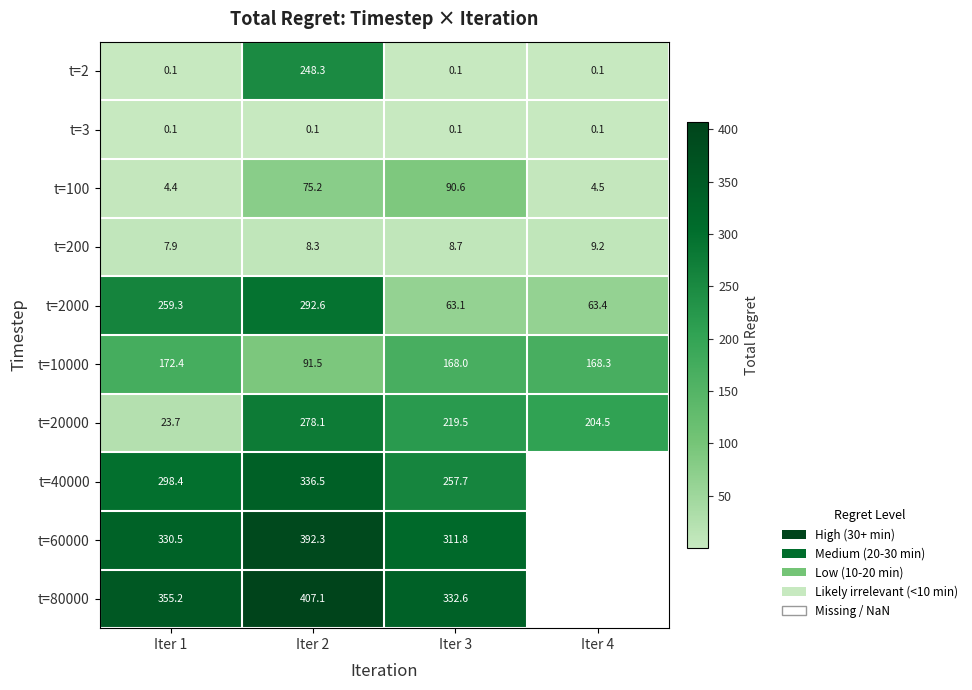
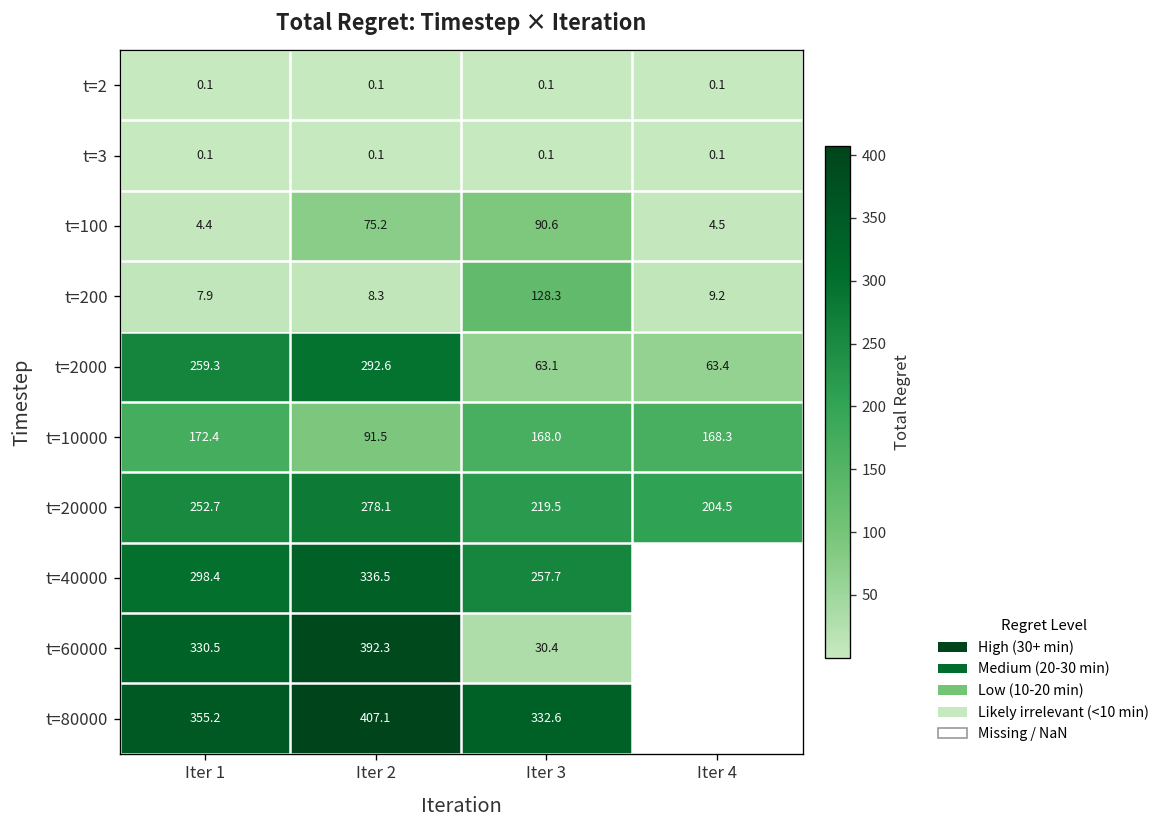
  {
    "t=2": {
      "Iter 1": 0.1,
-     "Iter 2": 248.3,
+     "Iter 2": 0.1,
      "Iter 3": 0.1,
      "Iter 4": 0.1
    },
    "t=3": {
      "Iter 1": 0.1,
      "Iter 2": 0.1,
      "Iter 3": 0.1,
      "Iter 4": 0.1
    },
    "t=100": {
      "Iter 1": 4.4,
      "Iter 2": 75.2,
      "Iter 3": 90.6,
      "Iter 4": 4.5
    },
    "t=200": {
      "Iter 1": 7.9,
      "Iter 2": 8.3,
-     "Iter 3": 8.7,
+     "Iter 3": 128.3,
      "Iter 4": 9.2
    },
    "t=2000": {
      "Iter 1": 259.3,
      "Iter 2": 292.6,
      "Iter 3": 63.1,
      "Iter 4": 63.4
    },
    "t=10000": {
      "Iter 1": 172.4,
      "Iter 2": 91.5,
      "Iter 3": 168.0,
      "Iter 4": 168.3
    },
    "t=20000": {
-     "Iter 1": 23.7,
+     "Iter 1": 252.7,
      "Iter 2": 278.1,
      "Iter 3": 219.5,
      "Iter 4": 204.5
    },
    "t=40000": {
      "Iter 1": 298.4,
      "Iter 2": 336.5,
      "Iter 3": 257.7
    },
    "t=60000": {
      "Iter 1": 330.5,
      "Iter 2": 392.3,
-     "Iter 3": 311.8
+     "Iter 3": 30.4
    },
    "t=80000": {
      "Iter 1": 355.2,
      "Iter 2": 407.1,
      "Iter 3": 332.6
    }
  }
